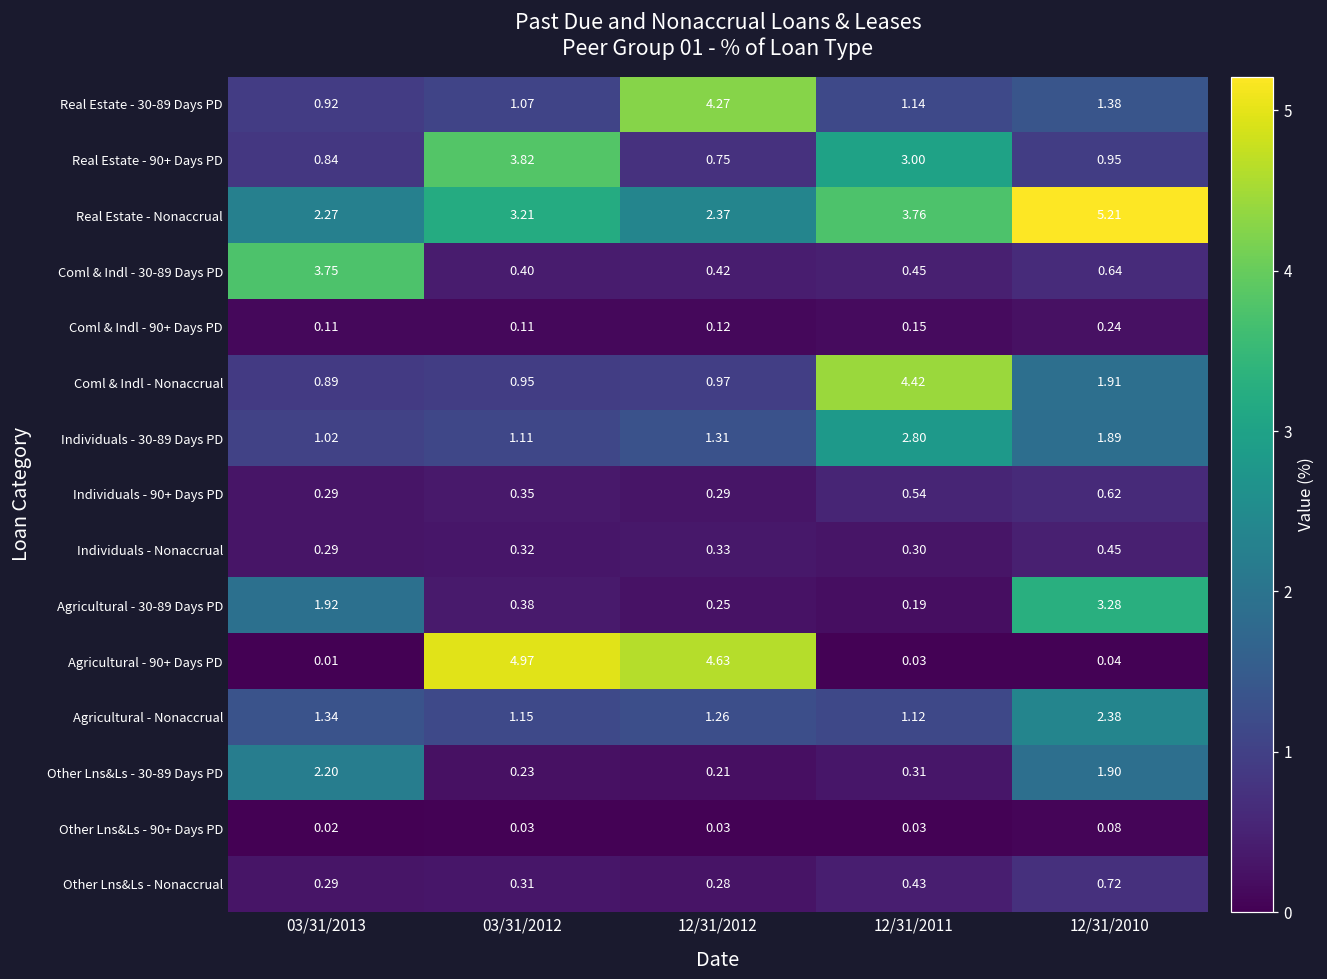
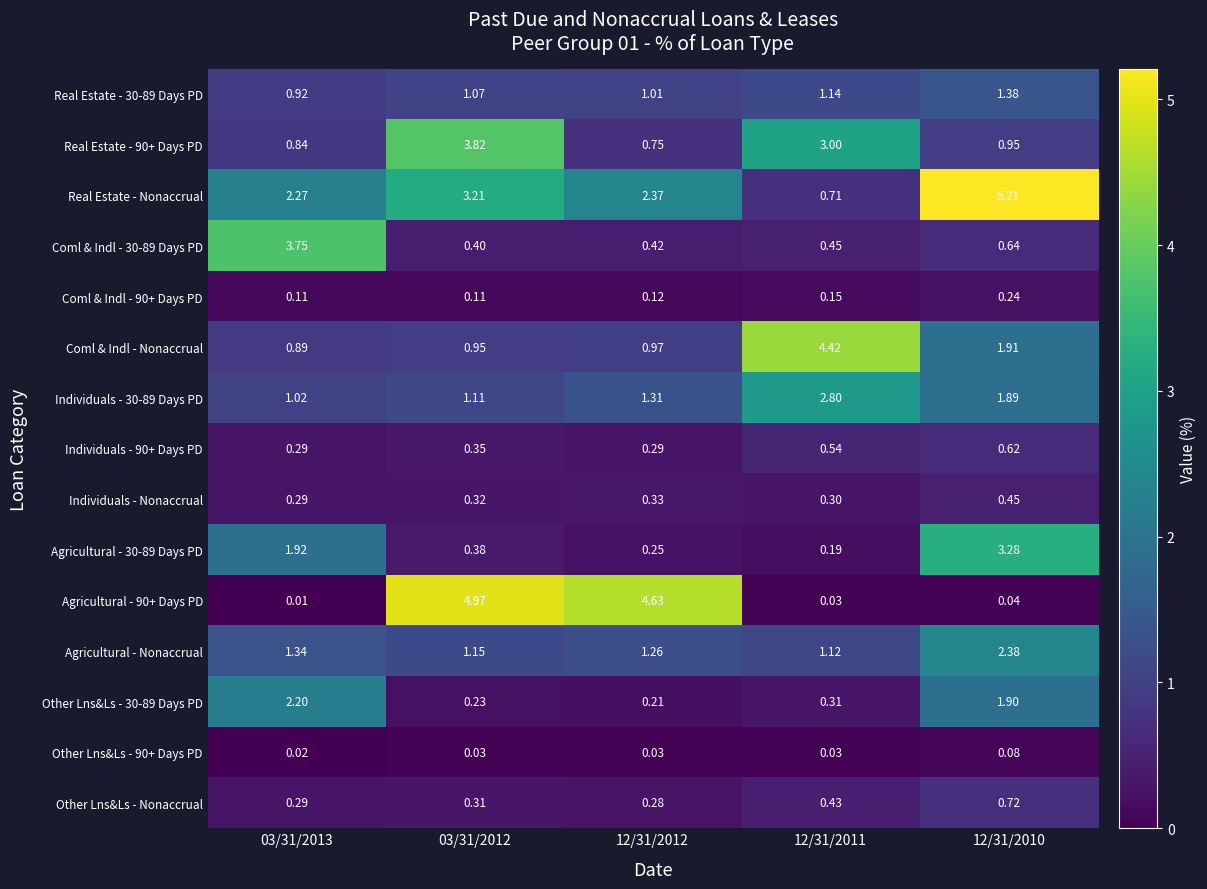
  {
    "Real Estate - 30-89 Days PD": {
      "03/31/2013": 0.92,
      "03/31/2012": 1.07,
-     "12/31/2012": 4.27,
+     "12/31/2012": 1.01,
      "12/31/2011": 1.14,
      "12/31/2010": 1.38
    },
    "Real Estate - 90+ Days PD": {
      "03/31/2013": 0.84,
      "03/31/2012": 3.82,
      "12/31/2012": 0.75,
      "12/31/2011": 3.00,
      "12/31/2010": 0.95
    },
    "Real Estate - Nonaccrual": {
      "03/31/2013": 2.27,
      "03/31/2012": 3.21,
      "12/31/2012": 2.37,
-     "12/31/2011": 3.76,
+     "12/31/2011": 0.71,
      "12/31/2010": 5.21
    },
    "Coml & Indl - 30-89 Days PD": {
      "03/31/2013": 3.75,
      "03/31/2012": 0.40,
      "12/31/2012": 0.42,
      "12/31/2011": 0.45,
      "12/31/2010": 0.64
    },
    "Coml & Indl - 90+ Days PD": {
      "03/31/2013": 0.11,
      "03/31/2012": 0.11,
      "12/31/2012": 0.12,
      "12/31/2011": 0.15,
      "12/31/2010": 0.24
    },
    "Coml & Indl - Nonaccrual": {
      "03/31/2013": 0.89,
      "03/31/2012": 0.95,
      "12/31/2012": 0.97,
      "12/31/2011": 4.42,
      "12/31/2010": 1.91
    },
    "Individuals - 30-89 Days PD": {
      "03/31/2013": 1.02,
      "03/31/2012": 1.11,
      "12/31/2012": 1.31,
      "12/31/2011": 2.80,
      "12/31/2010": 1.89
    },
    "Individuals - 90+ Days PD": {
      "03/31/2013": 0.29,
      "03/31/2012": 0.35,
      "12/31/2012": 0.29,
      "12/31/2011": 0.54,
      "12/31/2010": 0.62
    },
    "Individuals - Nonaccrual": {
      "03/31/2013": 0.29,
      "03/31/2012": 0.32,
      "12/31/2012": 0.33,
      "12/31/2011": 0.30,
      "12/31/2010": 0.45
    },
    "Agricultural - 30-89 Days PD": {
      "03/31/2013": 1.92,
      "03/31/2012": 0.38,
      "12/31/2012": 0.25,
      "12/31/2011": 0.19,
      "12/31/2010": 3.28
    },
    "Agricultural - 90+ Days PD": {
      "03/31/2013": 0.01,
      "03/31/2012": 4.97,
      "12/31/2012": 4.63,
      "12/31/2011": 0.03,
      "12/31/2010": 0.04
    },
    "Agricultural - Nonaccrual": {
      "03/31/2013": 1.34,
      "03/31/2012": 1.15,
      "12/31/2012": 1.26,
      "12/31/2011": 1.12,
      "12/31/2010": 2.38
    },
    "Other Lns&Ls - 30-89 Days PD": {
      "03/31/2013": 2.20,
      "03/31/2012": 0.23,
      "12/31/2012": 0.21,
      "12/31/2011": 0.31,
      "12/31/2010": 1.90
    },
    "Other Lns&Ls - 90+ Days PD": {
      "03/31/2013": 0.02,
      "03/31/2012": 0.03,
      "12/31/2012": 0.03,
      "12/31/2011": 0.03,
      "12/31/2010": 0.08
    },
    "Other Lns&Ls - Nonaccrual": {
      "03/31/2013": 0.29,
      "03/31/2012": 0.31,
      "12/31/2012": 0.28,
      "12/31/2011": 0.43,
      "12/31/2010": 0.72
    }
  }
